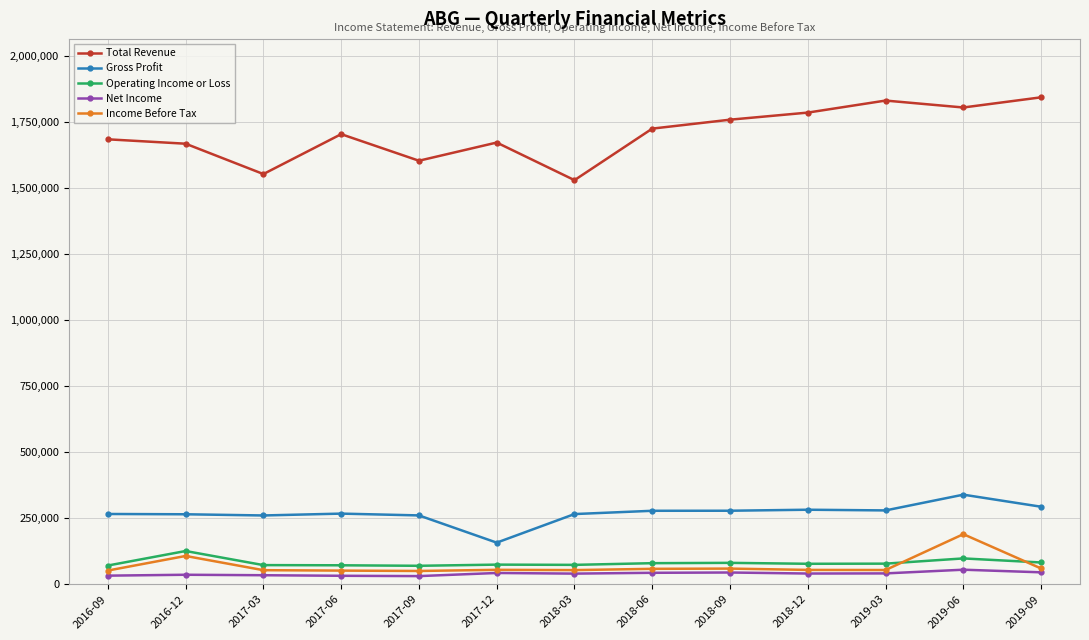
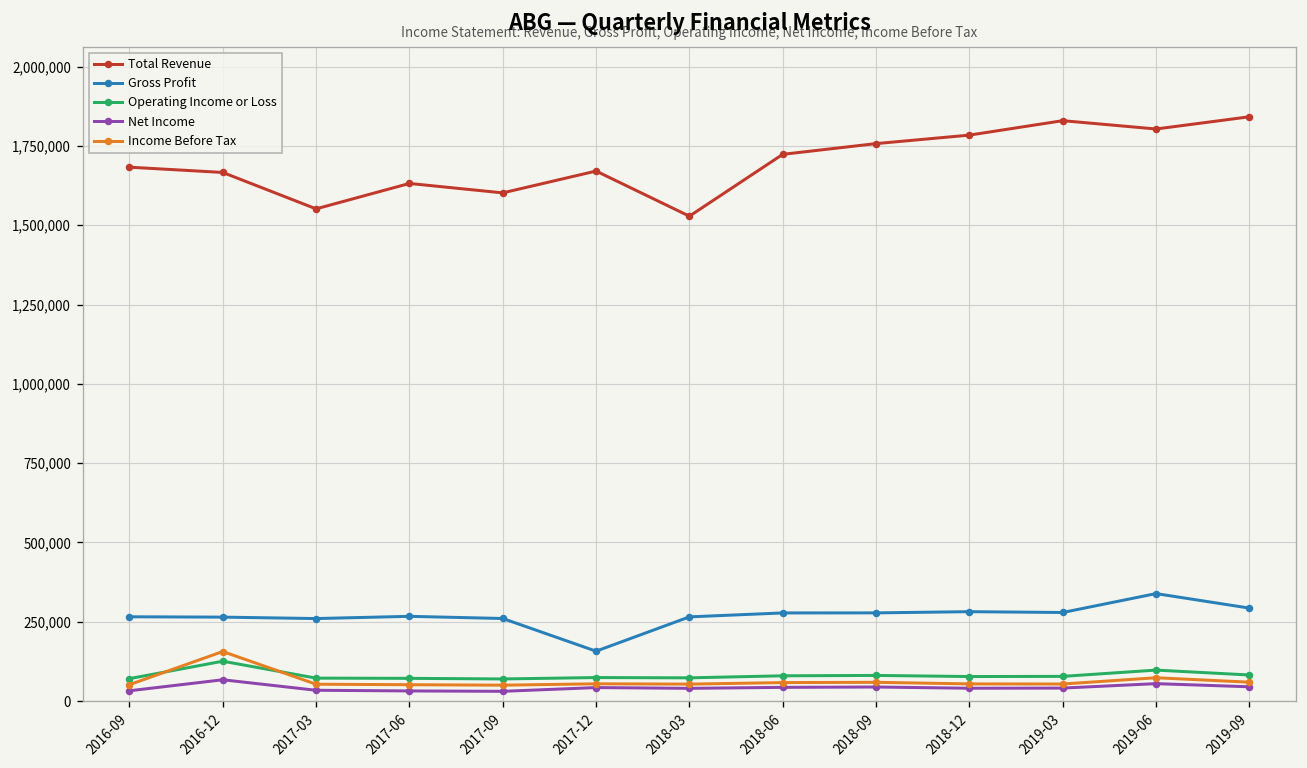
  {
    "Total Revenue": {
      "2016-09": "1,680,000",
      "2016-12": "1,670,000",
      "2017-03": "1,550,000",
-     "2017-06": "1,700,000",
+     "2017-06": "1,630,000",
      "2017-09": "1,600,000",
      "2017-12": "1,670,000",
      "2018-03": "1,530,000",
      "2018-06": "1,720,000",
      "2018-09": "1,760,000",
      "2018-12": "1,780,000",
      "2019-03": "1,830,000",
      "2019-06": "1,800,000",
      "2019-09": "1,840,000"
    },
    "Gross Profit": {
      "2016-09": "270,000",
      "2016-12": "260,000",
      "2017-03": "260,000",
      "2017-06": "270,000",
      "2017-09": "260,000",
      "2017-12": "160,000",
      "2018-03": "270,000",
      "2018-06": "280,000",
      "2018-09": "280,000",
      "2018-12": "280,000",
      "2019-03": "280,000",
      "2019-06": "340,000",
      "2019-09": "290,000"
    },
    "Operating Income or Loss": {
      "2016-09": "70,000",
      "2016-12": "130,000",
      "2017-03": "70,000",
      "2017-06": "70,000",
      "2017-09": "70,000",
      "2017-12": "70,000",
      "2018-03": "70,000",
      "2018-06": "80,000",
      "2018-09": "80,000",
      "2018-12": "80,000",
      "2019-03": "80,000",
      "2019-06": "100,000",
      "2019-09": "80,000"
    },
    "Net Income": {
      "2016-09": "30,000",
-     "2016-12": "40,000",
+     "2016-12": "70,000",
      "2017-03": "30,000",
      "2017-06": "30,000",
      "2017-09": "30,000",
      "2017-12": "40,000",
      "2018-03": "40,000",
      "2018-06": "40,000",
      "2018-09": "40,000",
      "2018-12": "40,000",
      "2019-03": "40,000",
      "2019-06": "50,000",
      "2019-09": "50,000"
    },
    "Income Before Tax": {
      "2016-09": "50,000",
-     "2016-12": "110,000",
+     "2016-12": "160,000",
      "2017-03": "50,000",
      "2017-06": "50,000",
      "2017-09": "50,000",
      "2017-12": "50,000",
      "2018-03": "50,000",
      "2018-06": "60,000",
      "2018-09": "60,000",
      "2018-12": "50,000",
      "2019-03": "50,000",
-     "2019-06": "190,000",
+     "2019-06": "70,000",
      "2019-09": "60,000"
    }
  }
